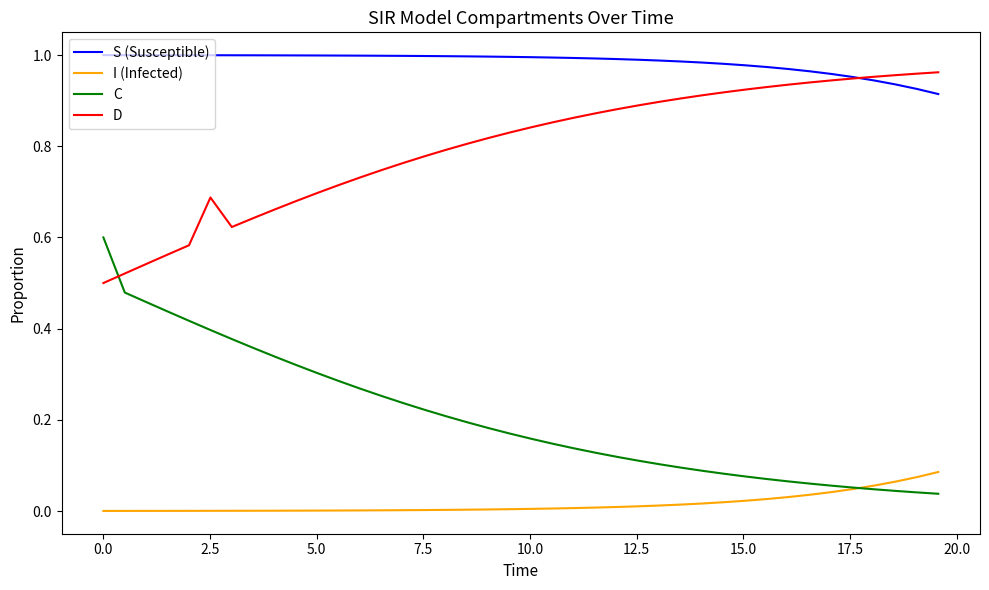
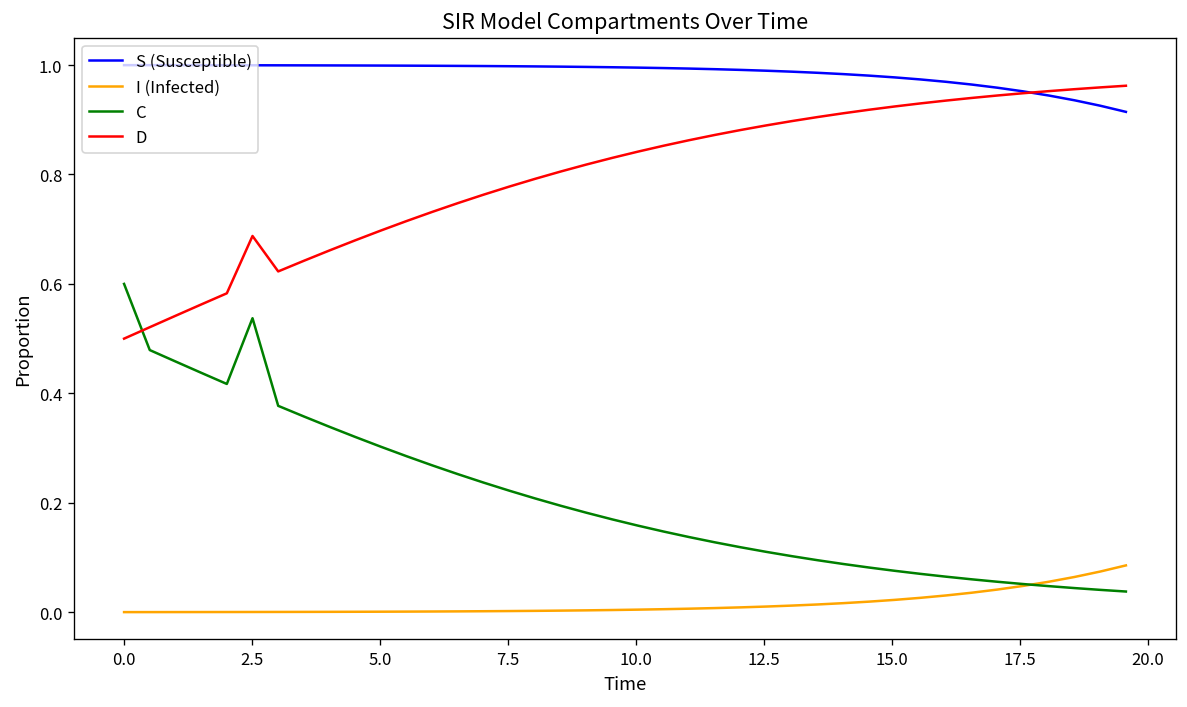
  {
    "I (Infected)": {
      "0.0": 0.00,
      "2.5": 0.00
    },
    "C": {
      "0.0": 0.60,
-     "2.5": 0.40
+     "2.5": 0.54
    },
    "D": {
      "0.0": 0.50,
      "2.5": 0.69
    }
  }
